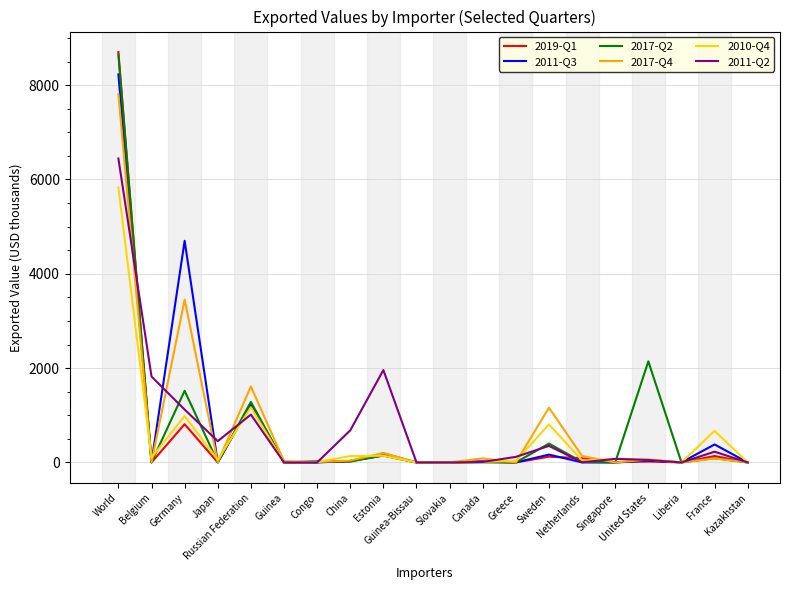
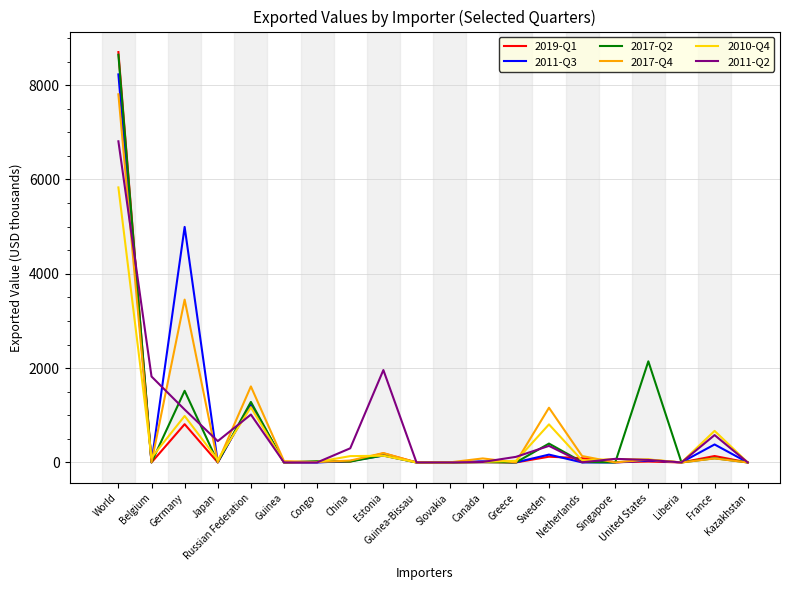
  {
    "2019-Q1": {
      "World": 8700,
      "Germany": 800
    },
    "2011-Q3": {
      "World": 8200,
-     "Germany": 4700,
+     "Germany": 5000,
      "France": 400
    },
    "2017-Q2": {
      "World": 8600,
      "Germany": 1500,
      "United States": 2100
    },
    "2011-Q2": {
-     "World": 6400,
+     "World": 6800,
      "Belgium": 1800,
      "Germany": 1100,
      "Japan": 500,
      "Russian Federation": 1000,
-     "China": 700,
+     "China": 300,
      "Estonia": 2000,
      "Greece": 100,
-     "France": 200
+     "France": 600
    }
  }
